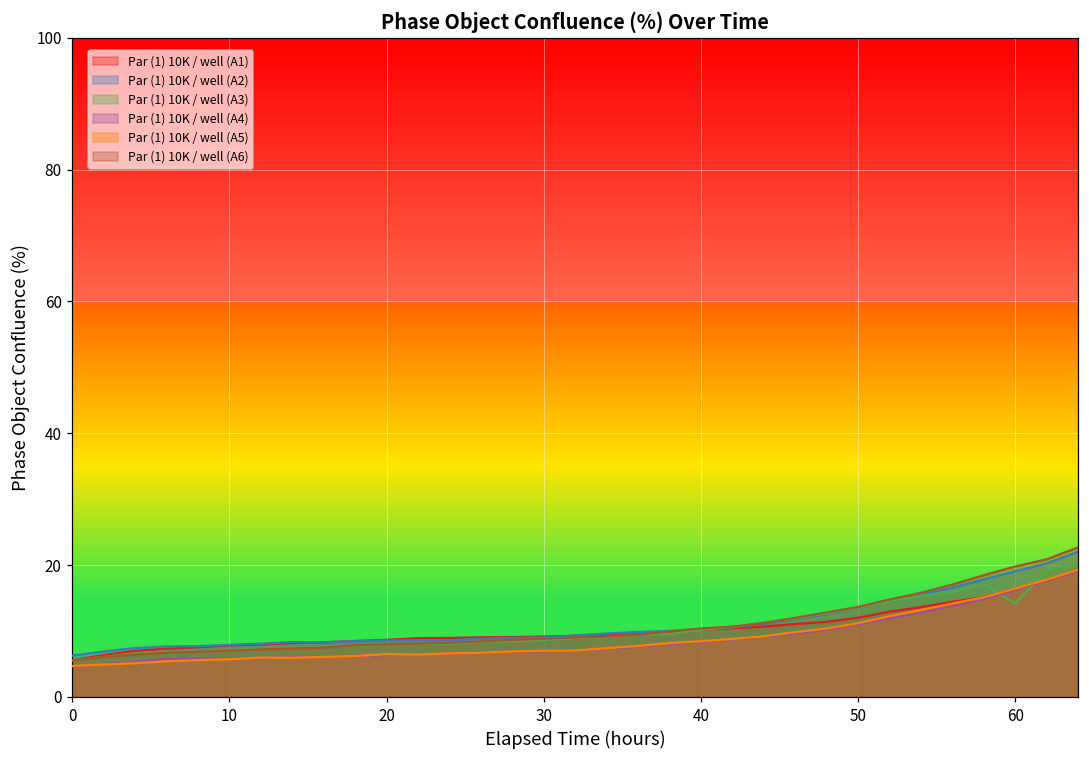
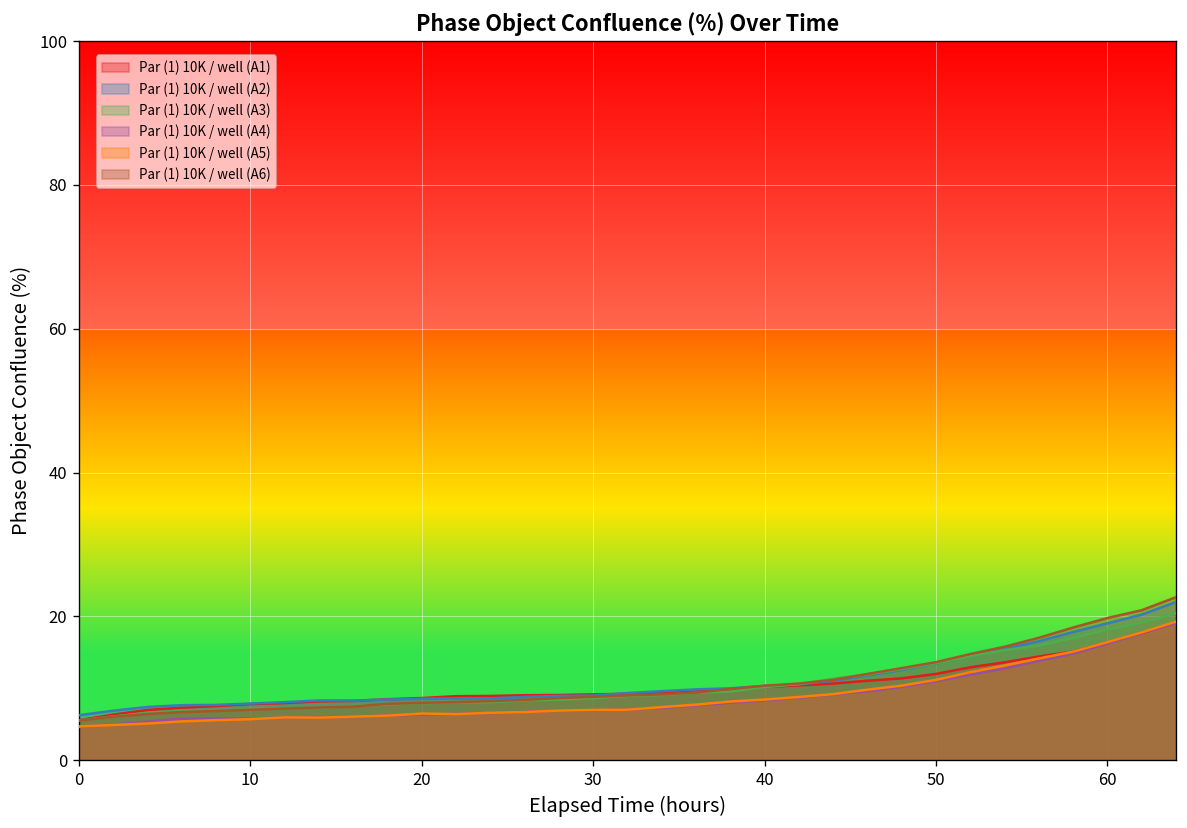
  {
    "Par (1) 10K / well (A3)": {
-     "60": 14
+     "60": 18
    }
  }
